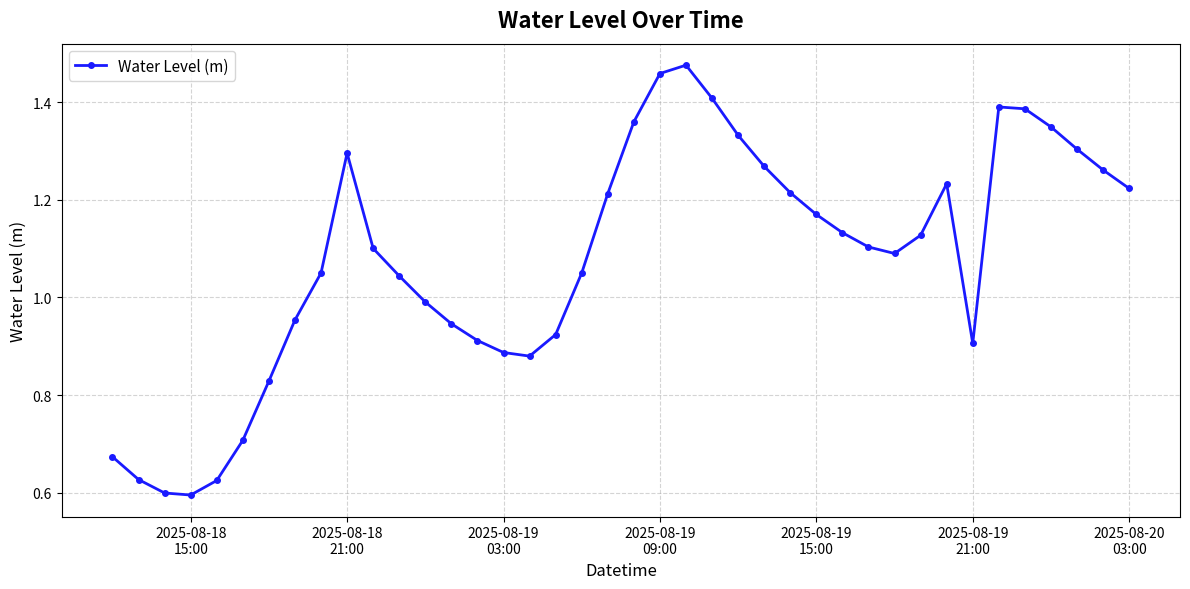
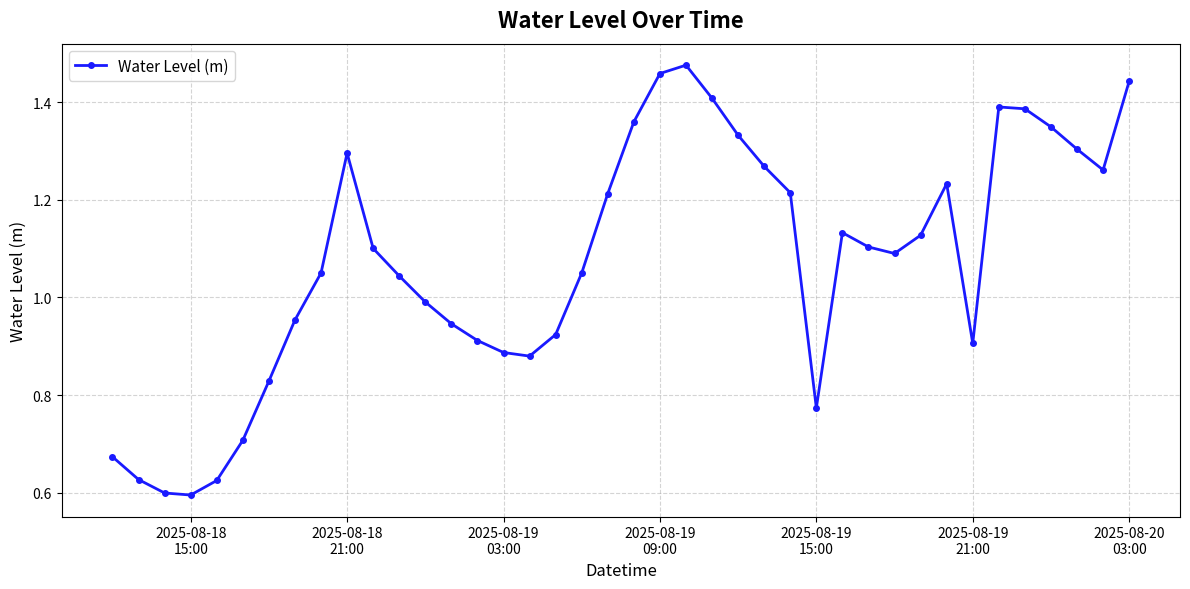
  {
    "2025-08-18 15:00": 0.60,
    "2025-08-18 21:00": 1.30,
    "2025-08-19 03:00": 0.89,
    "2025-08-19 09:00": 1.46,
-   "2025-08-19 15:00": 1.17,
+   "2025-08-19 15:00": 0.77,
    "2025-08-19 21:00": 0.91,
-   "2025-08-20 03:00": 1.22
+   "2025-08-20 03:00": 1.44
  }
